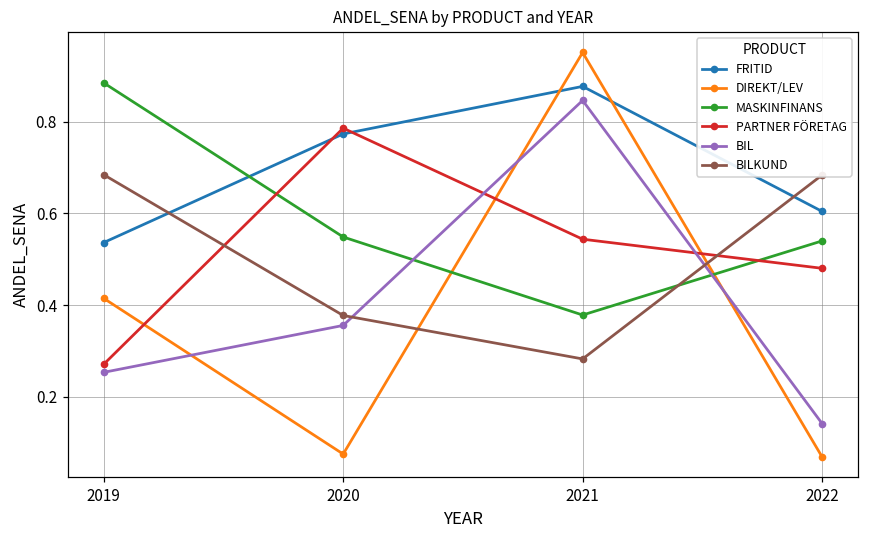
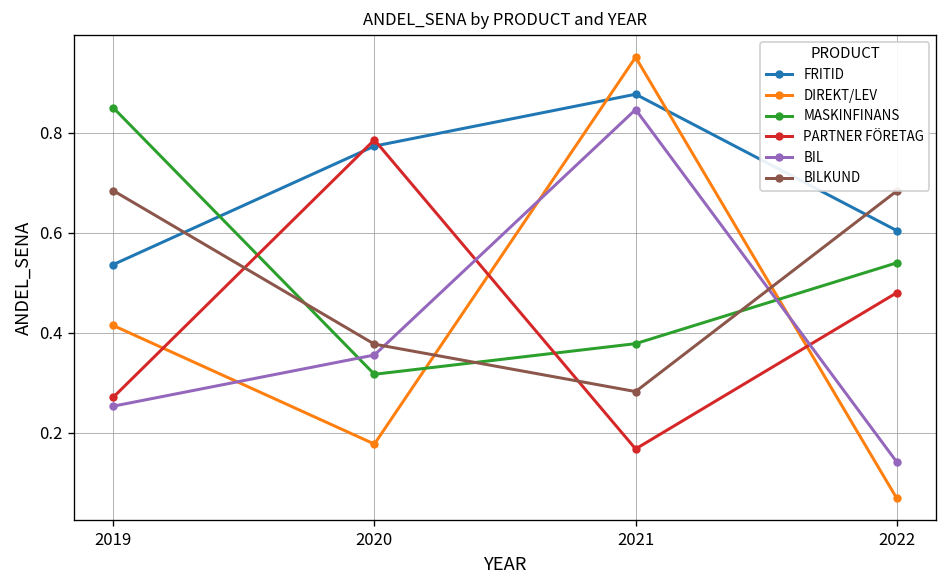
  {
    "FRITID": {
      "2019": 0.54,
      "2020": 0.77,
      "2021": 0.88,
      "2022": 0.60
    },
    "DIREKT/LEV": {
      "2019": 0.41,
-     "2020": 0.08,
+     "2020": 0.18,
      "2021": 0.95,
      "2022": 0.07
    },
    "MASKINFINANS": {
-     "2019": 0.88,
-     "2020": 0.55,
+     "2019": 0.85,
+     "2020": 0.32,
      "2021": 0.38,
      "2022": 0.54
    },
    "PARTNER FÖRETAG": {
      "2019": 0.27,
      "2020": 0.79,
-     "2021": 0.54,
+     "2021": 0.17,
      "2022": 0.48
    },
    "BIL": {
      "2019": 0.25,
      "2020": 0.36,
      "2021": 0.85,
      "2022": 0.14
    },
    "BILKUND": {
      "2019": 0.68,
      "2020": 0.38,
      "2021": 0.28,
      "2022": 0.68
    }
  }
